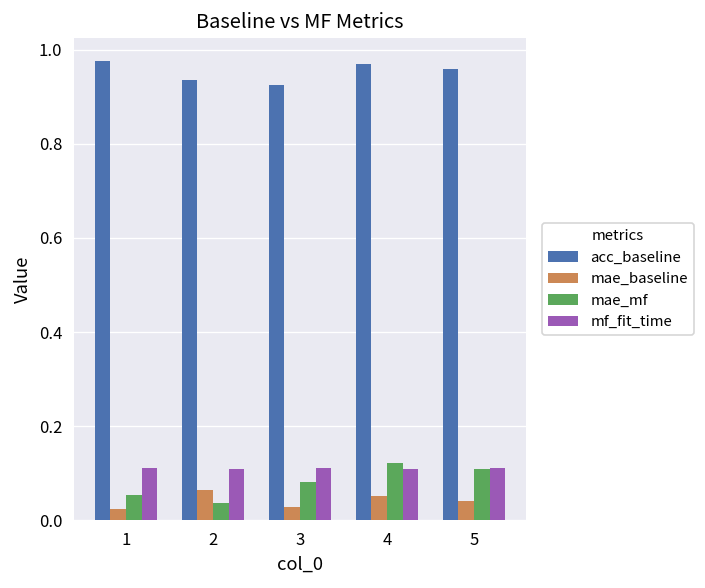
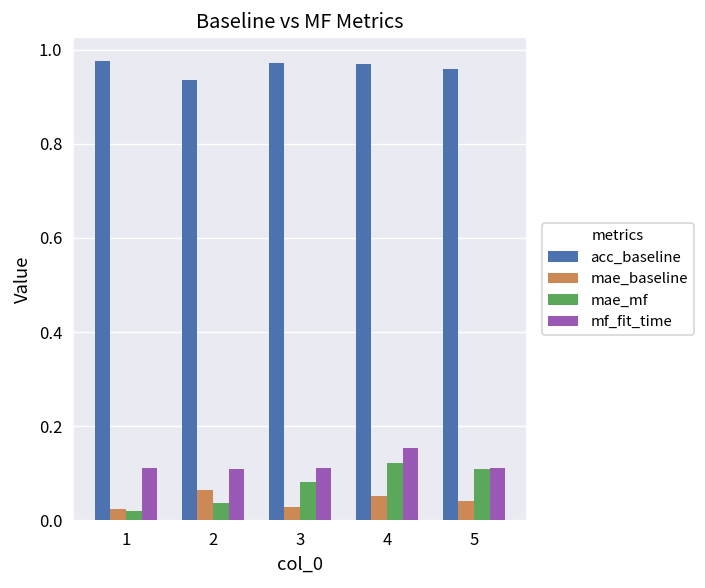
  {
    "acc_baseline": {
      "1": 0.98,
      "2": 0.94,
-     "3": 0.92,
+     "3": 0.97,
      "4": 0.97,
      "5": 0.96
    },
    "mae_baseline": {
      "1": 0.02,
      "2": 0.06,
      "3": 0.03,
      "4": 0.05,
      "5": 0.04
    },
    "mae_mf": {
-     "1": 0.05,
+     "1": 0.02,
      "2": 0.04,
      "3": 0.08,
      "4": 0.12,
      "5": 0.11
    },
    "mf_fit_time": {
      "1": 0.11,
      "2": 0.11,
      "3": 0.11,
-     "4": 0.11,
+     "4": 0.15,
      "5": 0.11
    }
  }
